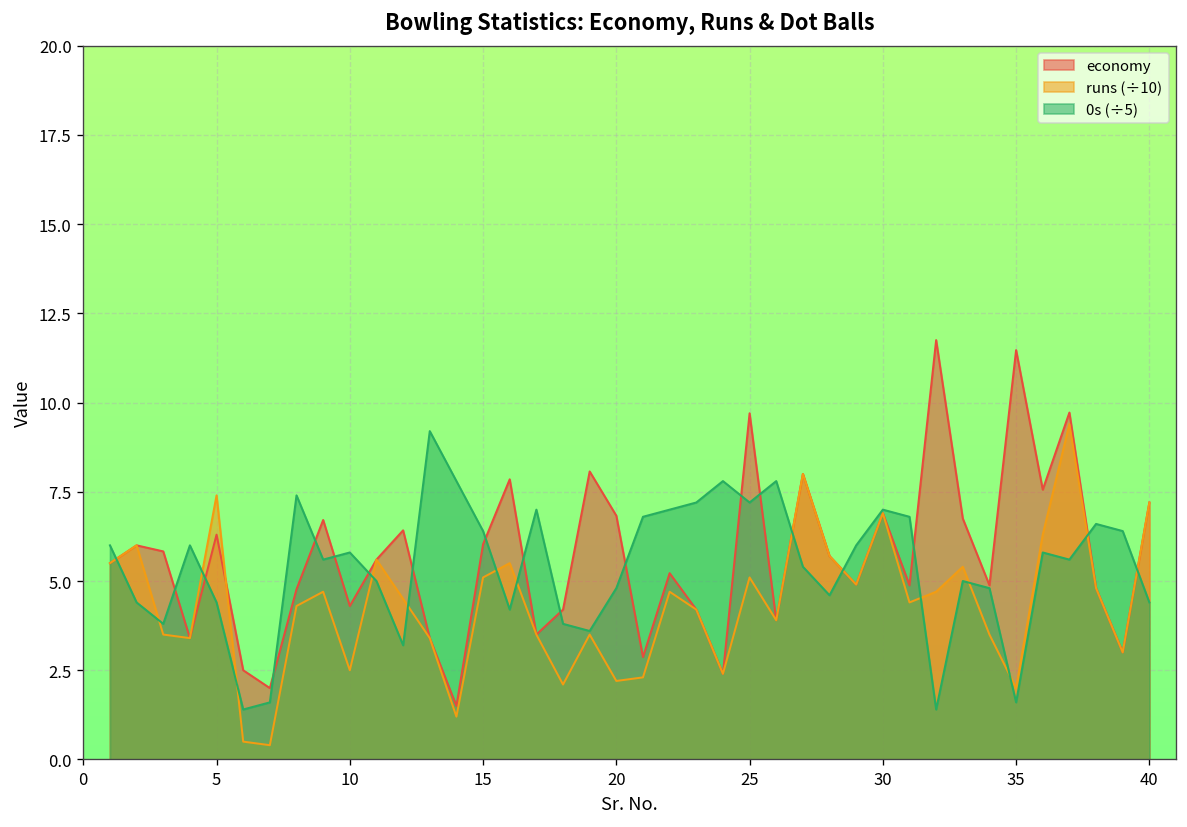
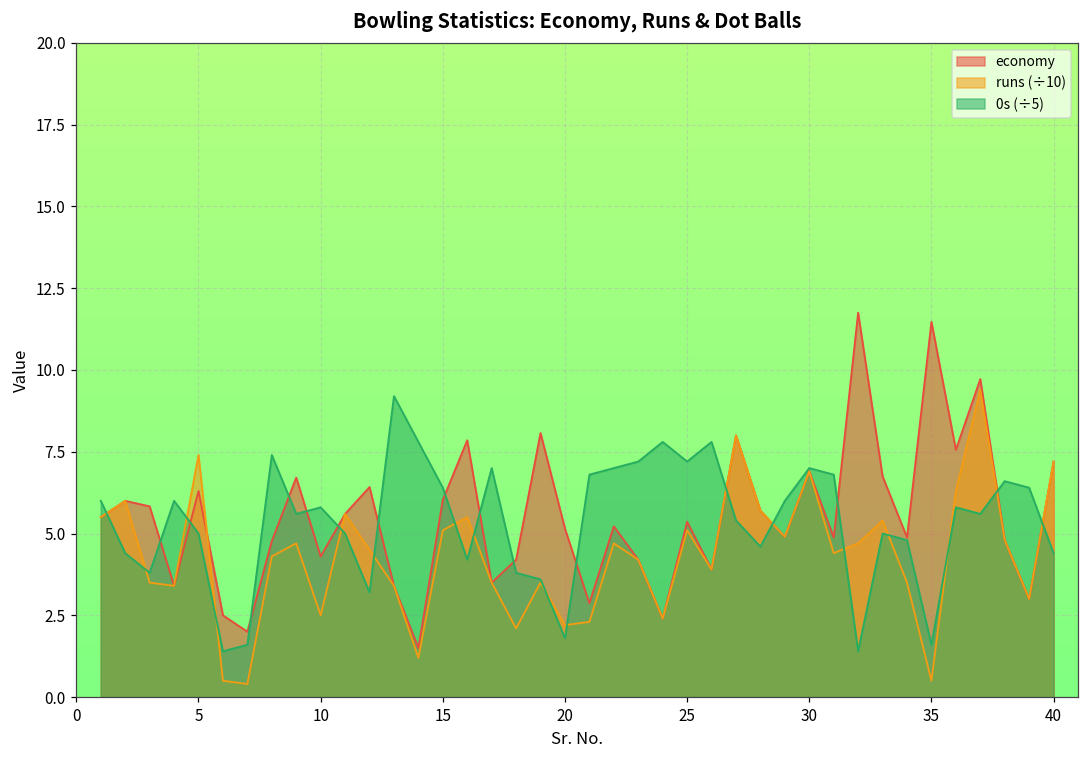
  {
    "economy": {
      "5": 6.3,
      "10": 4.3,
      "15": 6.0,
-     "20": 6.8,
-     "25": 9.7,
+     "20": 5.2,
+     "25": 5.4,
      "35": 11.5
    },
    "runs (÷10)": {
      "5": 7.4,
      "10": 2.5,
      "15": 5.1,
      "20": 2.2,
      "25": 5.1,
-     "35": 2.0
+     "35": 0.5
    },
    "0s (÷5)": {
-     "5": 4.4,
+     "5": 5.0,
      "10": 5.8,
      "15": 6.4,
-     "20": 4.8,
+     "20": 1.8,
      "25": 7.2,
      "30": 7.0,
      "35": 1.6,
      "40": 4.4
    }
  }
